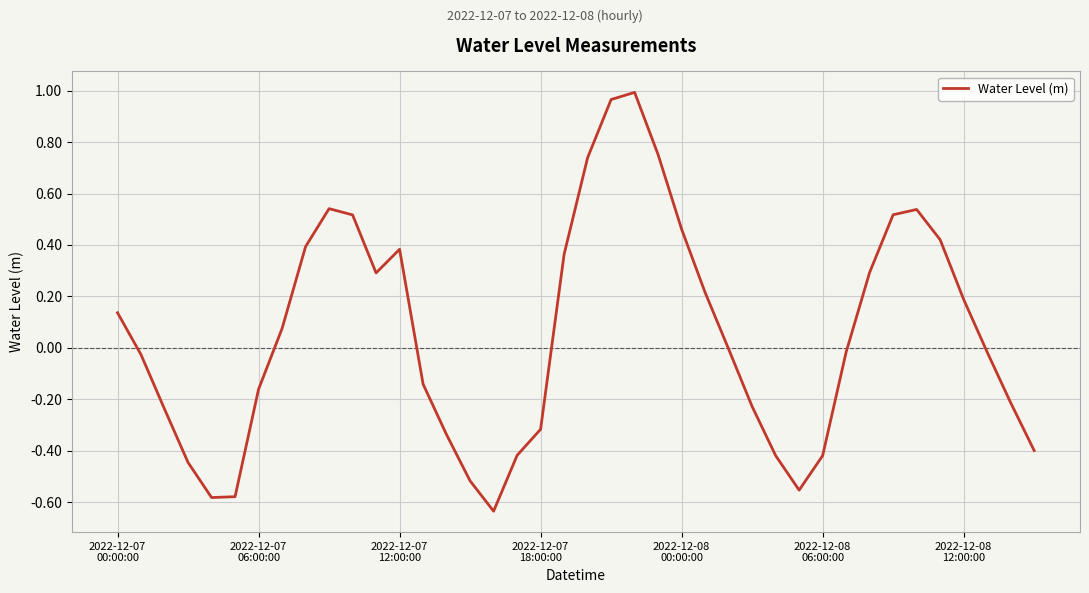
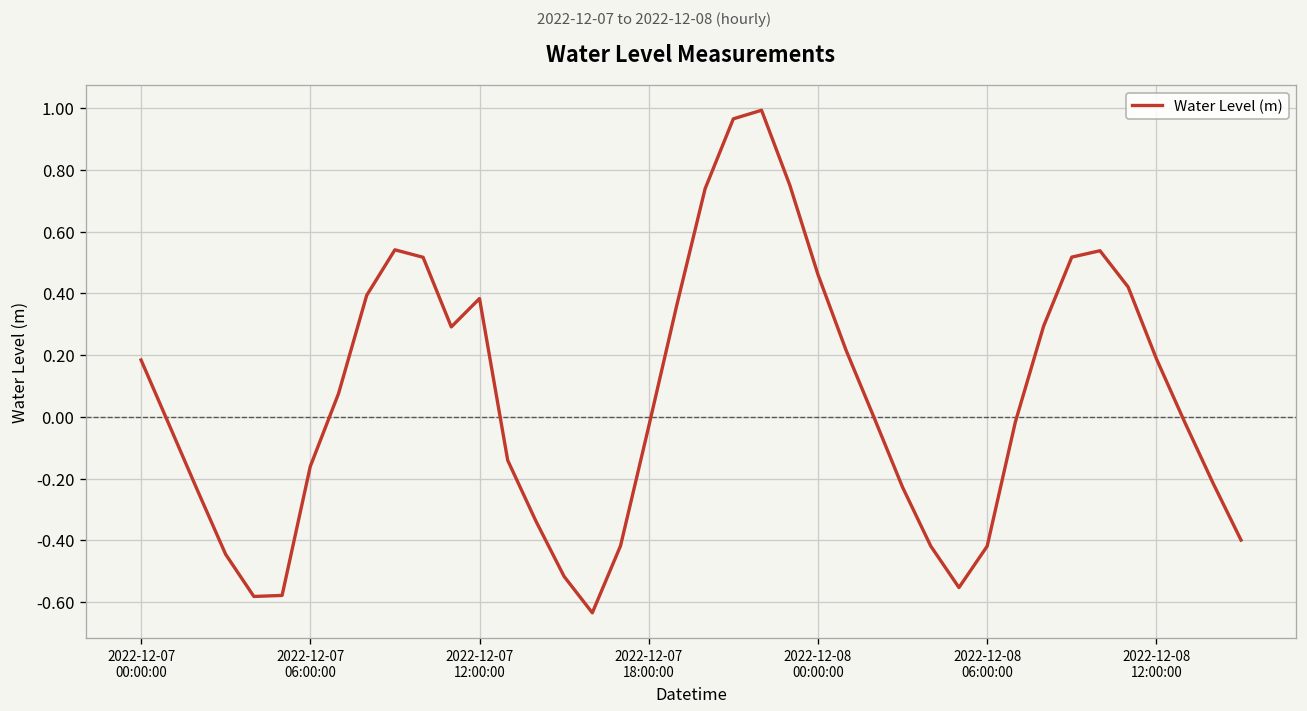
  {
-   "2022-12-07 00:00:00": 0.14,
+   "2022-12-07 00:00:00": 0.18,
    "2022-12-07 06:00:00": -0.16,
    "2022-12-07 12:00:00": 0.38,
-   "2022-12-07 18:00:00": -0.32,
+   "2022-12-07 18:00:00": -0.03,
    "2022-12-08 00:00:00": 0.46,
    "2022-12-08 06:00:00": -0.42,
    "2022-12-08 12:00:00": 0.19
  }
